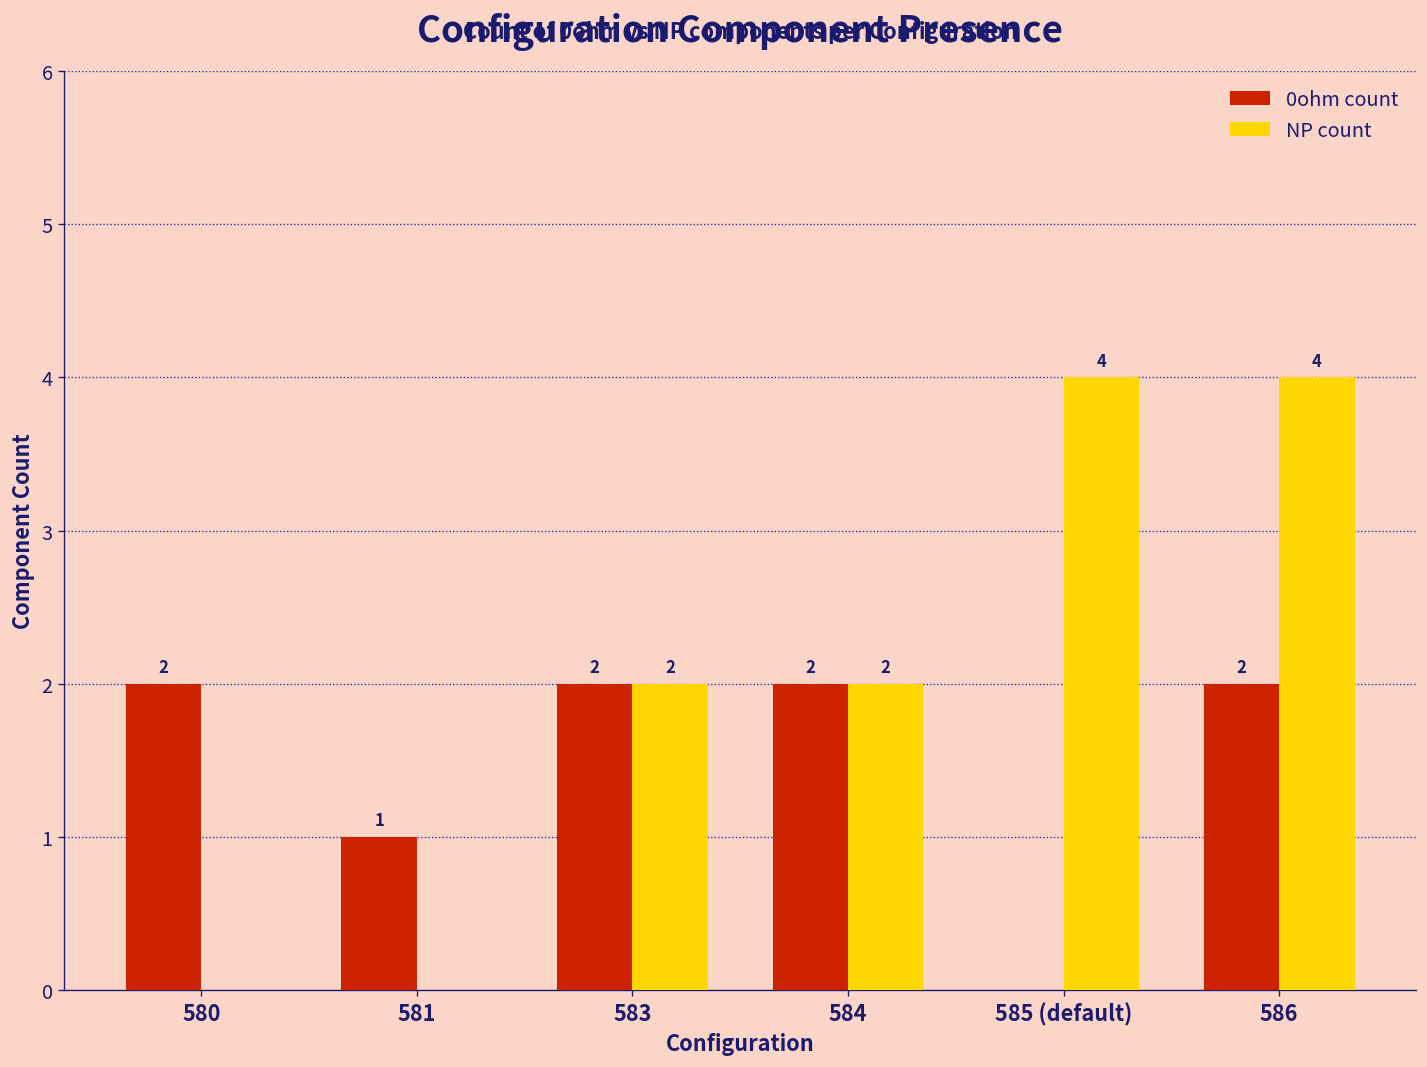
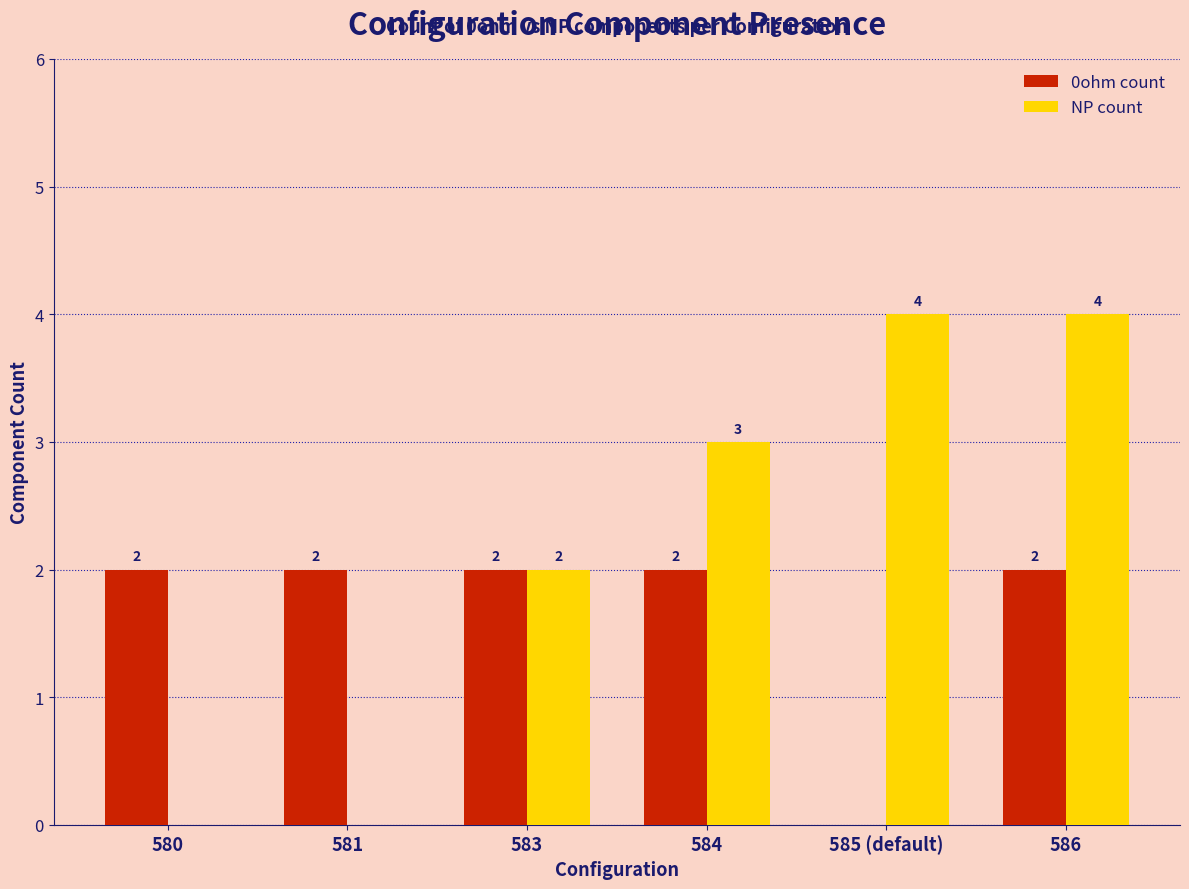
  {
    "0ohm count": {
      "580": 2,
-     "581": 1,
+     "581": 2,
      "583": 2,
      "584": 2,
      "586": 2
    },
    "NP count": {
      "583": 2,
-     "584": 2,
+     "584": 3,
      "585 (default)": 4,
      "586": 4
    }
  }
